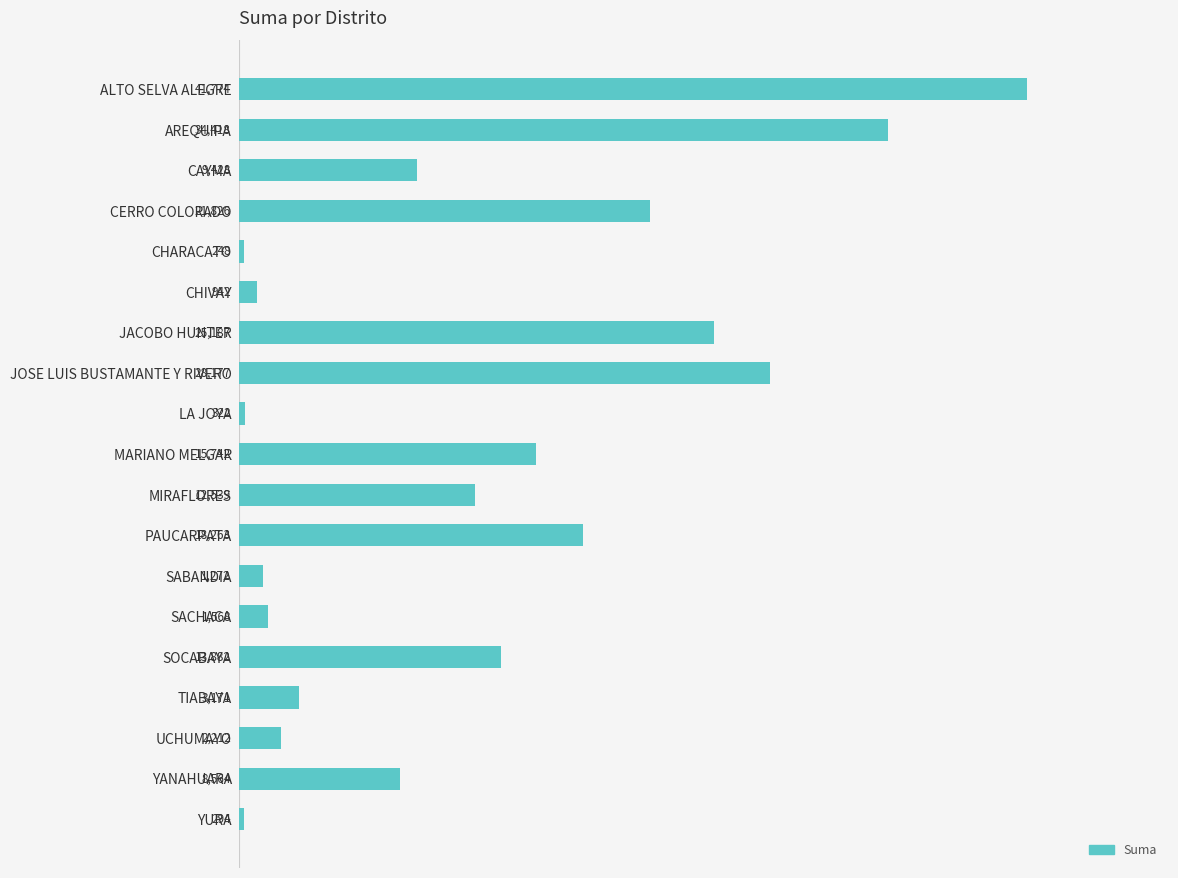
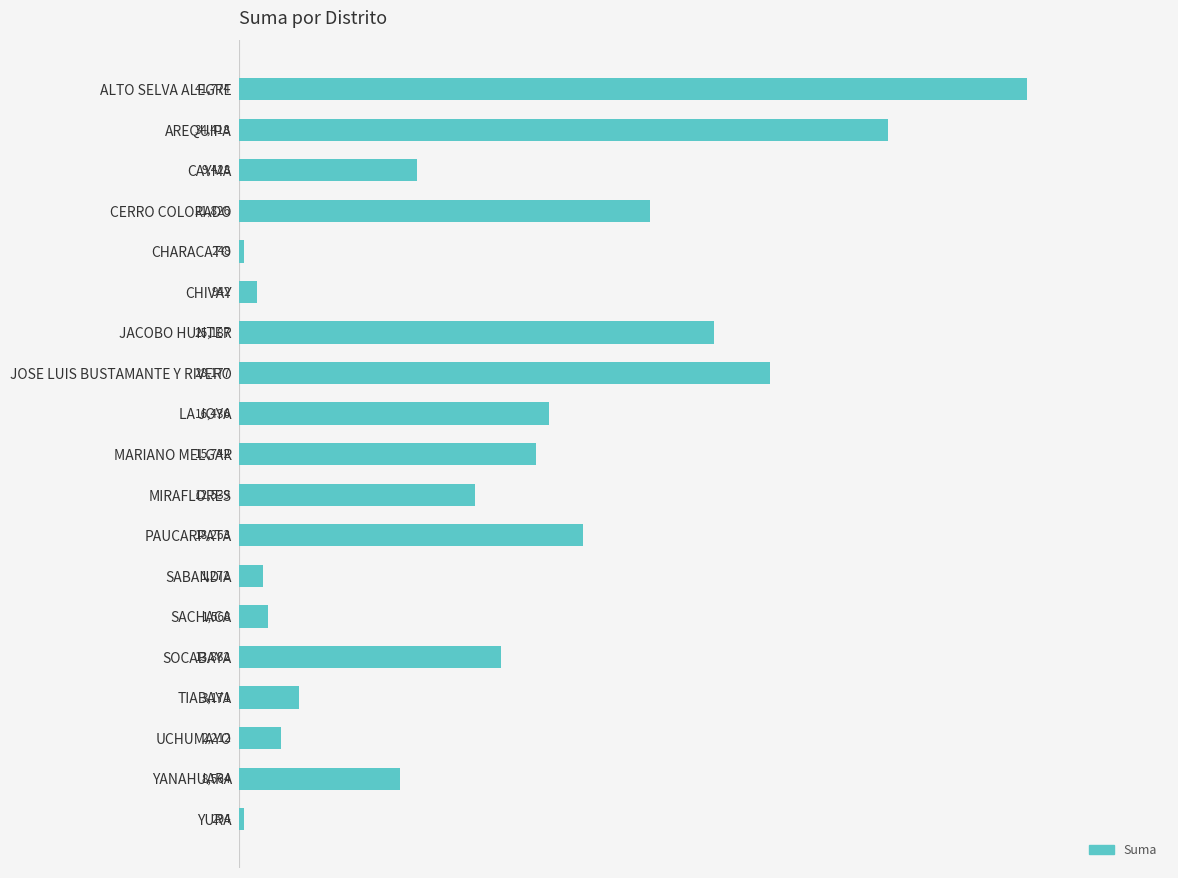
  {
    "CHARACATO": "248",
-   "LA JOYA": "322",
+   "LA JOYA": "16,436",
    "YURA": "294"
  }
